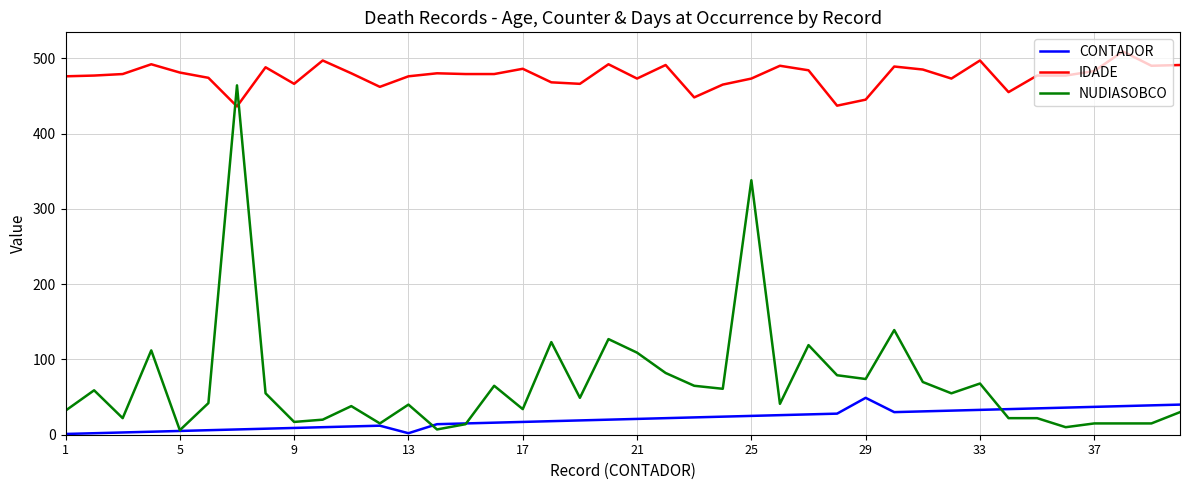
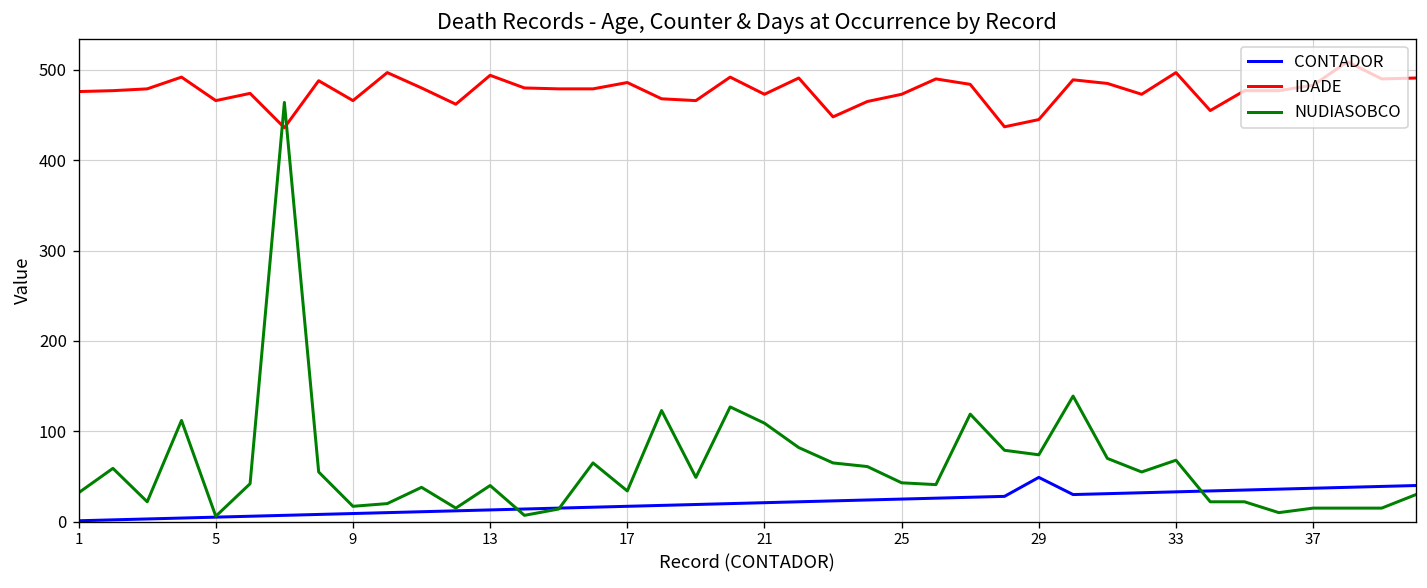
  {
    "CONTADOR": {
      "1": 0,
      "9": 10,
-     "13": 0,
+     "13": 10,
      "17": 20,
      "21": 20,
      "25": 30,
      "29": 50,
      "33": 30,
      "37": 40
    },
    "IDADE": {
      "1": 480,
-     "5": 480,
+     "5": 470,
      "9": 470,
-     "13": 480,
+     "13": 490,
      "17": 490,
      "21": 470,
      "25": 470,
      "29": 450,
      "33": 500
    },
    "NUDIASOBCO": {
      "1": 30,
      "9": 20,
      "13": 40,
      "17": 30,
      "21": 110,
-     "25": 340,
+     "25": 40,
      "29": 70,
      "33": 70,
      "37": 20
    }
  }
